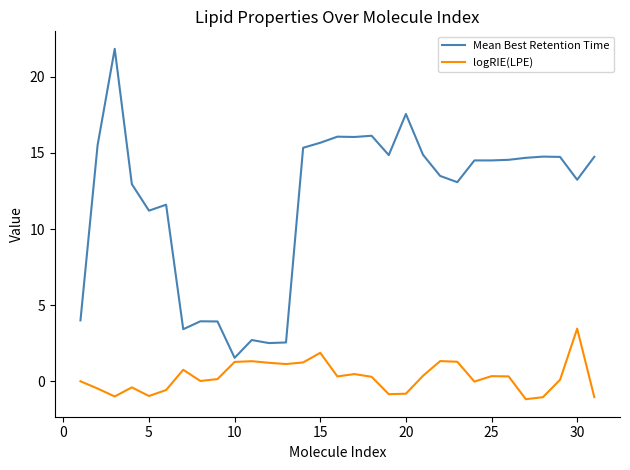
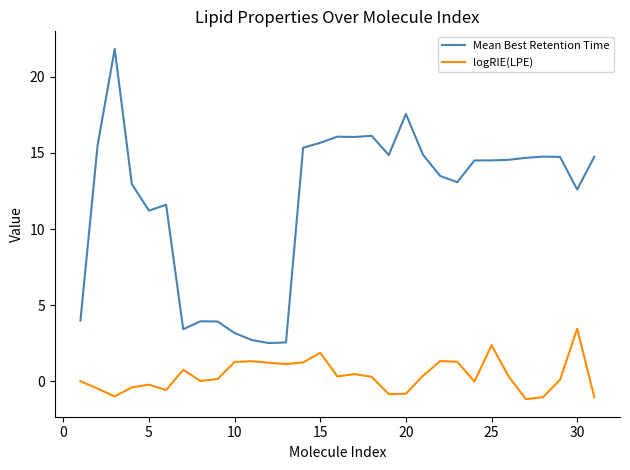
  {
    "Mean Best Retention Time": {
      "5": 11.2,
-     "10": 1.5,
+     "10": 3.2,
      "15": 15.7,
      "20": 17.6,
      "25": 14.5,
-     "30": 13.2
+     "30": 12.6
    },
    "logRIE(LPE)": {
-     "5": -1.0,
+     "5": -0.2,
      "10": 1.3,
      "15": 1.9,
      "20": -0.8,
-     "25": 0.3,
+     "25": 2.4,
      "30": 3.5
    }
  }
